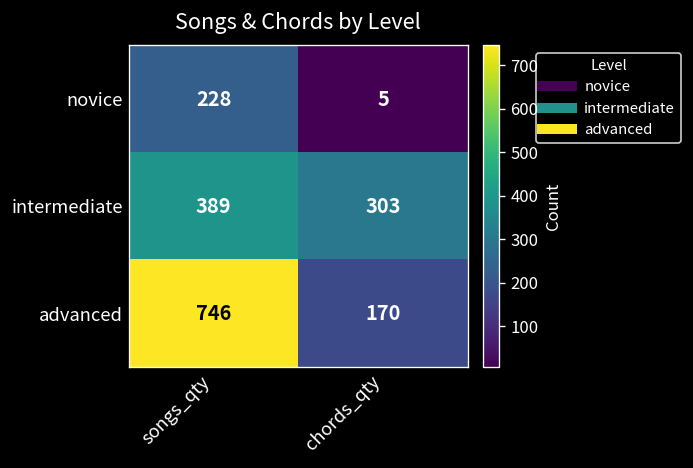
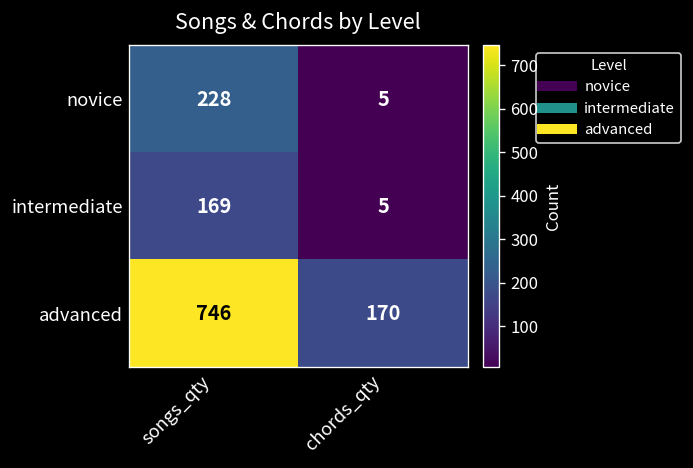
  {
    "novice": {
      "songs_qty": 228,
      "chords_qty": 5
    },
    "intermediate": {
-     "songs_qty": 389,
-     "chords_qty": 303
+     "songs_qty": 169,
+     "chords_qty": 5
    },
    "advanced": {
      "songs_qty": 746,
      "chords_qty": 170
    }
  }
